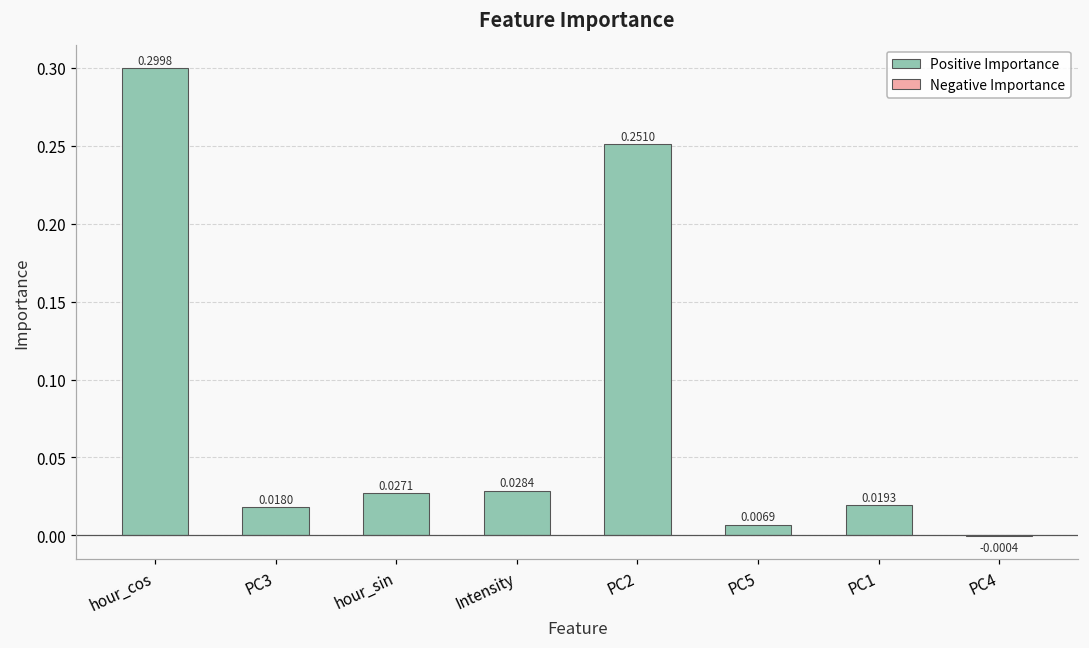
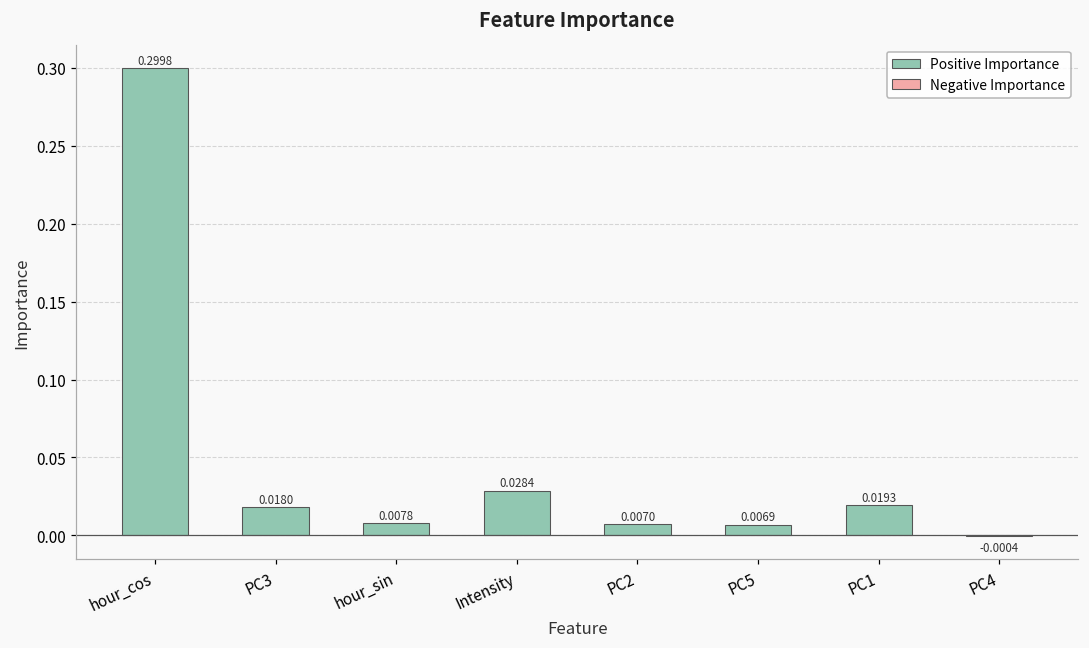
  {
    "Positive Importance": {
      "hour_cos": 0.2998,
      "PC3": 0.0180,
-     "hour_sin": 0.0271,
+     "hour_sin": 0.0078,
      "Intensity": 0.0284,
-     "PC2": 0.2510,
+     "PC2": 0.0070,
      "PC5": 0.0069,
      "PC1": 0.0193
    },
    "Negative Importance": {
      "PC4": -0.0004
    }
  }
